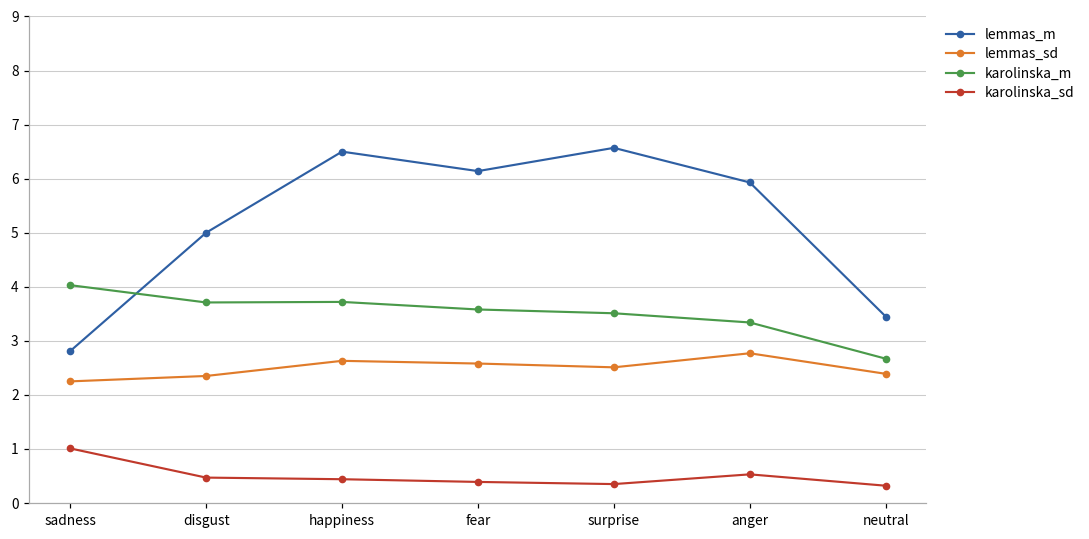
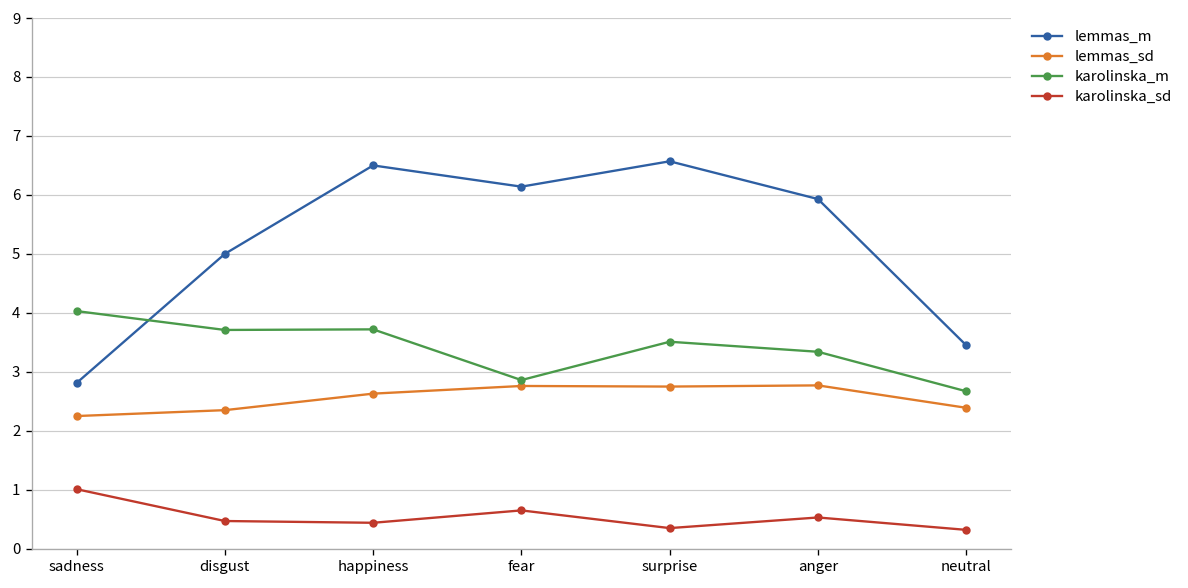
  {
    "lemmas_m": {
      "sadness": 2.8,
      "disgust": 5.0,
      "happiness": 6.5,
      "fear": 6.1,
      "surprise": 6.6,
      "anger": 5.9,
      "neutral": 3.5
    },
    "lemmas_sd": {
      "sadness": 2.3,
      "disgust": 2.4,
      "happiness": 2.6,
-     "fear": 2.6,
-     "surprise": 2.5,
+     "fear": 2.8,
+     "surprise": 2.8,
      "anger": 2.8,
      "neutral": 2.4
    },
    "karolinska_m": {
      "sadness": 4.0,
      "disgust": 3.7,
      "happiness": 3.7,
-     "fear": 3.6,
+     "fear": 2.9,
      "surprise": 3.5,
      "anger": 3.3,
      "neutral": 2.7
    },
    "karolinska_sd": {
      "sadness": 1.0,
      "disgust": 0.5,
      "happiness": 0.4,
-     "fear": 0.4,
+     "fear": 0.7,
      "surprise": 0.4,
      "anger": 0.5,
      "neutral": 0.3
    }
  }
